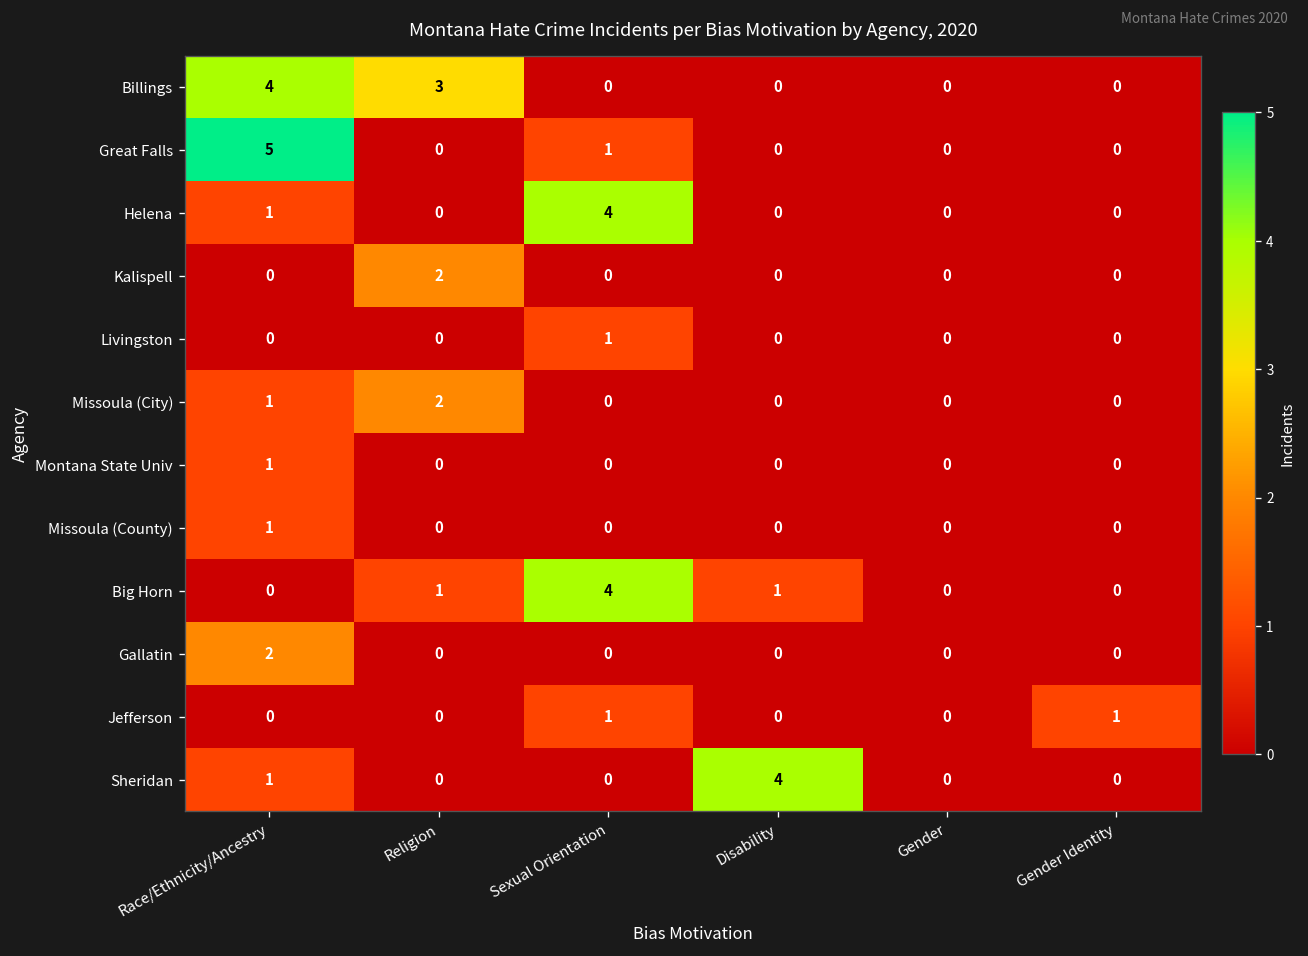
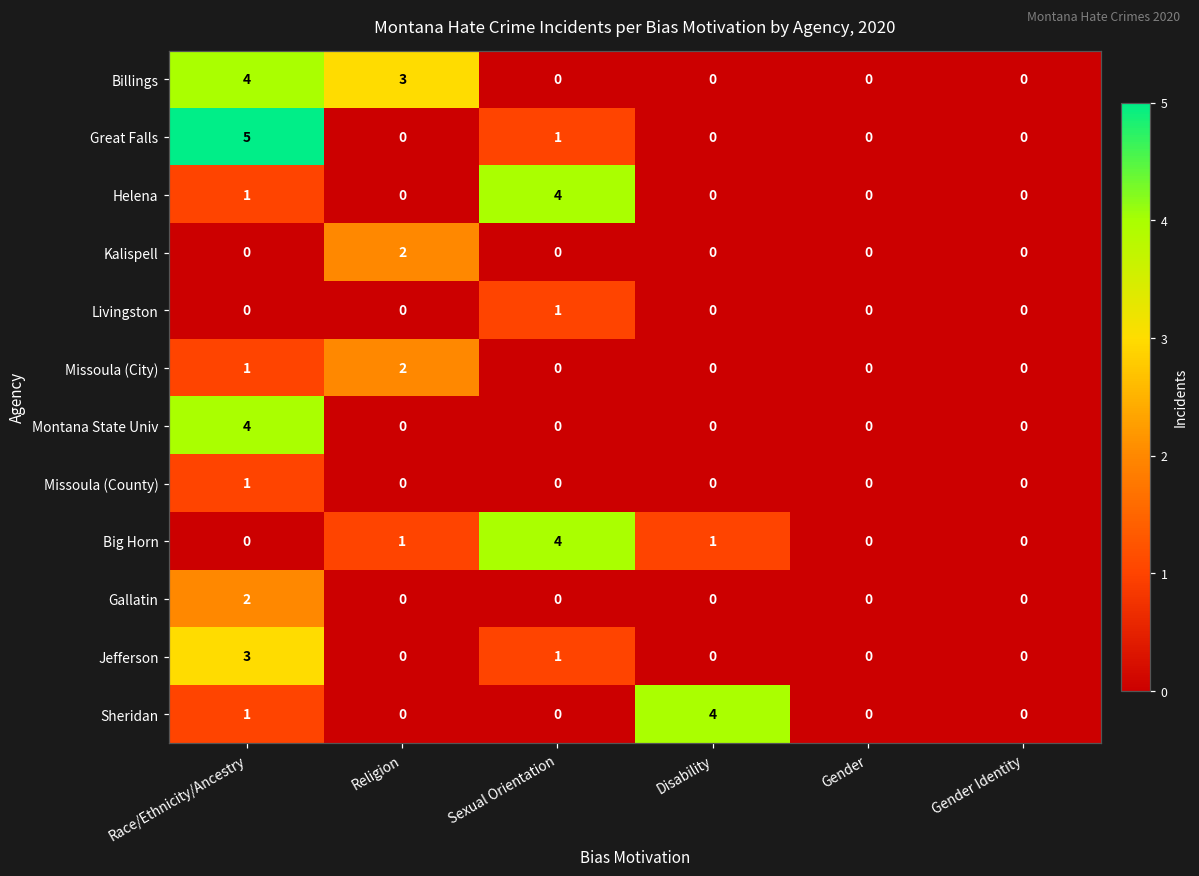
  {
    "Billings": {
      "Race/Ethnicity/Ancestry": 4,
      "Religion": 3,
      "Sexual Orientation": 0,
      "Disability": 0,
      "Gender": 0,
      "Gender Identity": 0
    },
    "Great Falls": {
      "Race/Ethnicity/Ancestry": 5,
      "Religion": 0,
      "Sexual Orientation": 1,
      "Disability": 0,
      "Gender": 0,
      "Gender Identity": 0
    },
    "Helena": {
      "Race/Ethnicity/Ancestry": 1,
      "Religion": 0,
      "Sexual Orientation": 4,
      "Disability": 0,
      "Gender": 0,
      "Gender Identity": 0
    },
    "Kalispell": {
      "Race/Ethnicity/Ancestry": 0,
      "Religion": 2,
      "Sexual Orientation": 0,
      "Disability": 0,
      "Gender": 0,
      "Gender Identity": 0
    },
    "Livingston": {
      "Race/Ethnicity/Ancestry": 0,
      "Religion": 0,
      "Sexual Orientation": 1,
      "Disability": 0,
      "Gender": 0,
      "Gender Identity": 0
    },
    "Missoula (City)": {
      "Race/Ethnicity/Ancestry": 1,
      "Religion": 2,
      "Sexual Orientation": 0,
      "Disability": 0,
      "Gender": 0,
      "Gender Identity": 0
    },
    "Montana State Univ": {
-     "Race/Ethnicity/Ancestry": 1,
+     "Race/Ethnicity/Ancestry": 4,
      "Religion": 0,
      "Sexual Orientation": 0,
      "Disability": 0,
      "Gender": 0,
      "Gender Identity": 0
    },
    "Missoula (County)": {
      "Race/Ethnicity/Ancestry": 1,
      "Religion": 0,
      "Sexual Orientation": 0,
      "Disability": 0,
      "Gender": 0,
      "Gender Identity": 0
    },
    "Big Horn": {
      "Race/Ethnicity/Ancestry": 0,
      "Religion": 1,
      "Sexual Orientation": 4,
      "Disability": 1,
      "Gender": 0,
      "Gender Identity": 0
    },
    "Gallatin": {
      "Race/Ethnicity/Ancestry": 2,
      "Religion": 0,
      "Sexual Orientation": 0,
      "Disability": 0,
      "Gender": 0,
      "Gender Identity": 0
    },
    "Jefferson": {
-     "Race/Ethnicity/Ancestry": 0,
+     "Race/Ethnicity/Ancestry": 3,
      "Religion": 0,
      "Sexual Orientation": 1,
      "Disability": 0,
      "Gender": 0,
-     "Gender Identity": 1
+     "Gender Identity": 0
    },
    "Sheridan": {
      "Race/Ethnicity/Ancestry": 1,
      "Religion": 0,
      "Sexual Orientation": 0,
      "Disability": 4,
      "Gender": 0,
      "Gender Identity": 0
    }
  }
